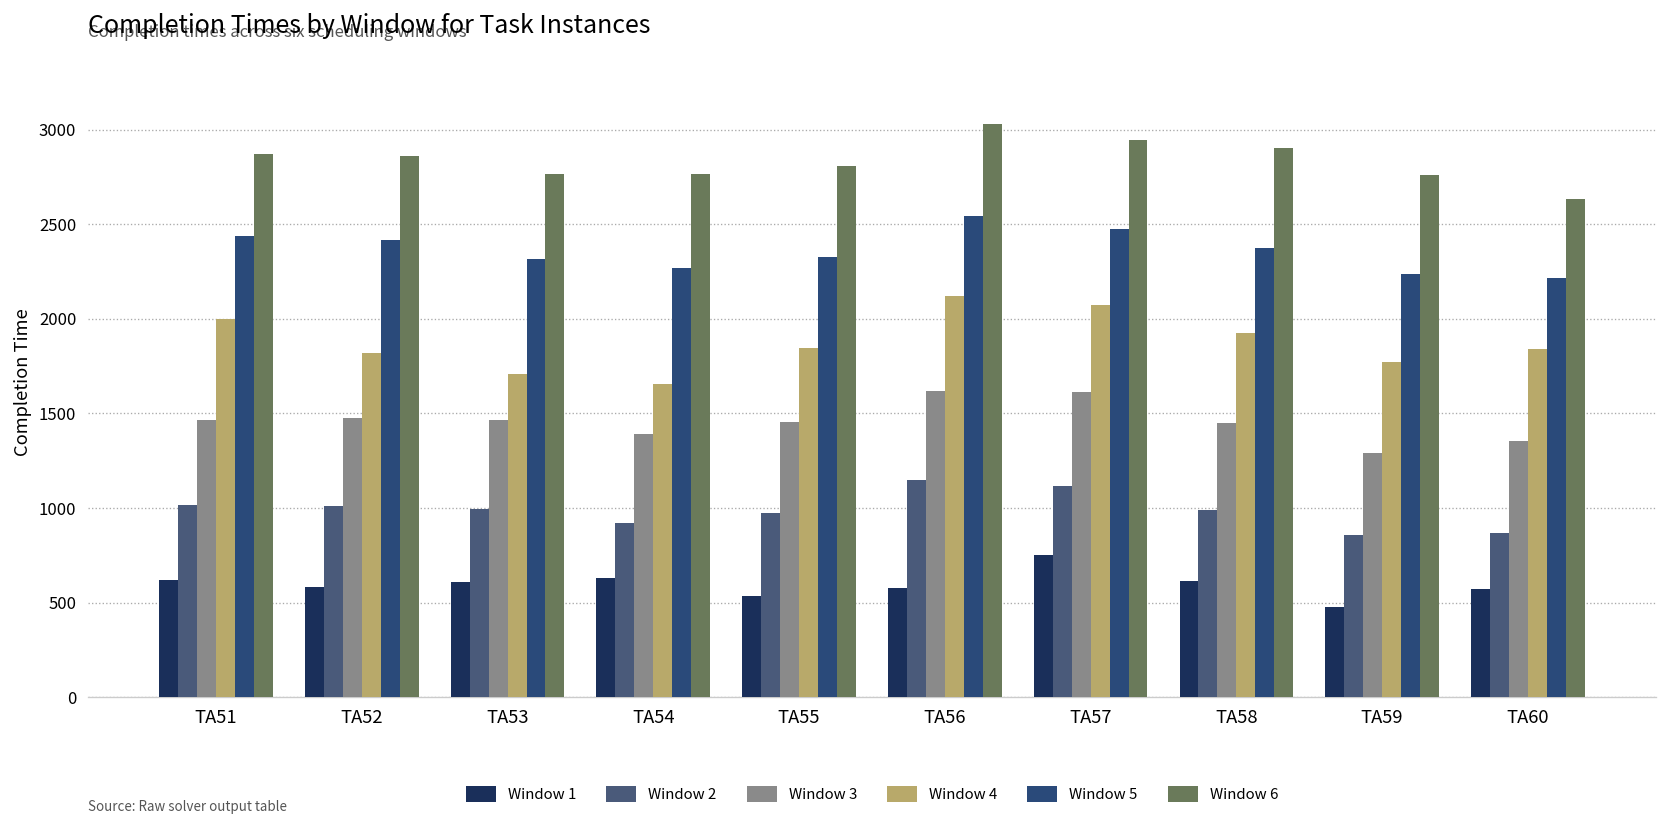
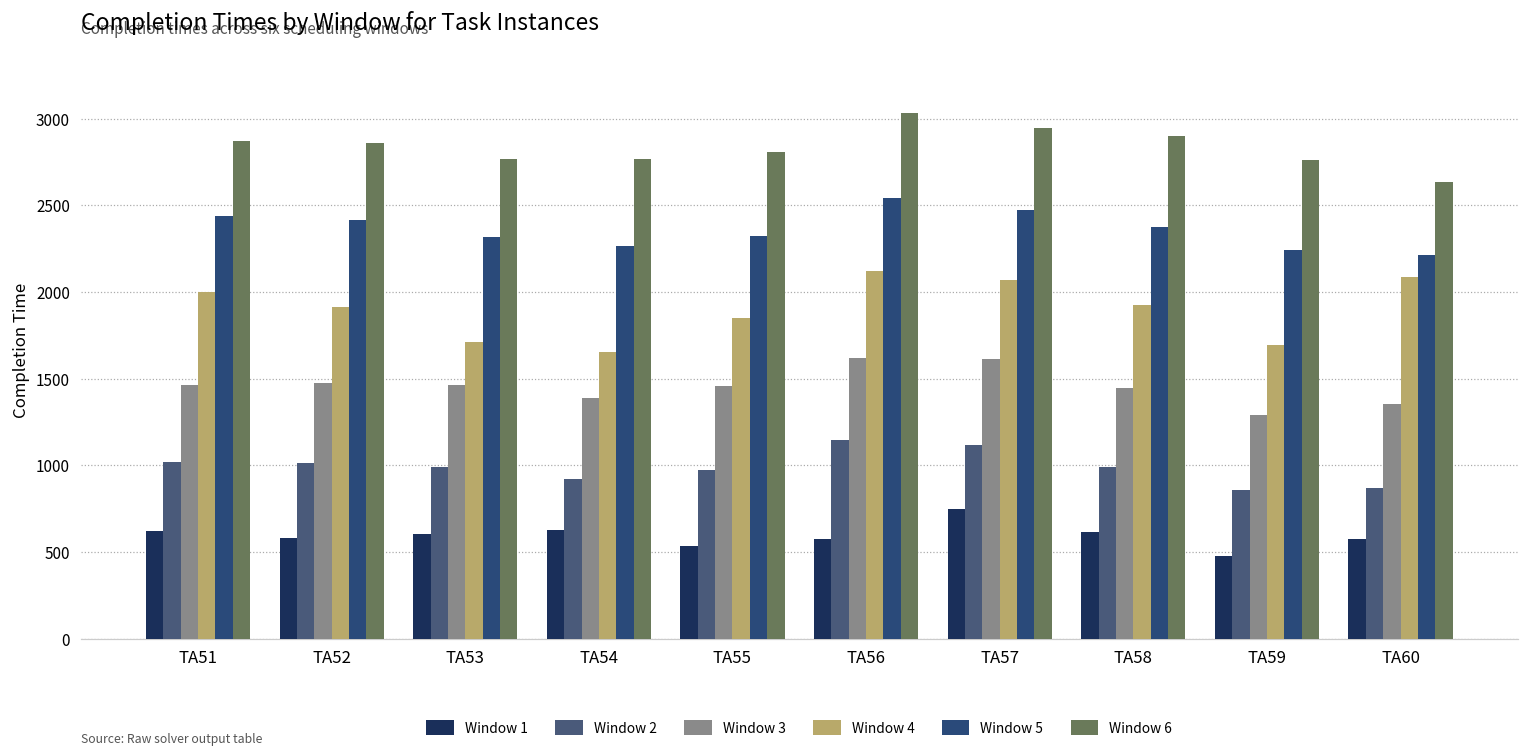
  {
    "Window 4": {
      "TA51": 2000,
-     "TA52": 1820,
+     "TA52": 1910,
      "TA53": 1710,
      "TA54": 1660,
      "TA55": 1850,
      "TA56": 2120,
      "TA57": 2070,
      "TA58": 1920,
-     "TA59": 1770,
-     "TA60": 1840
+     "TA59": 1690,
+     "TA60": 2090
    }
  }
